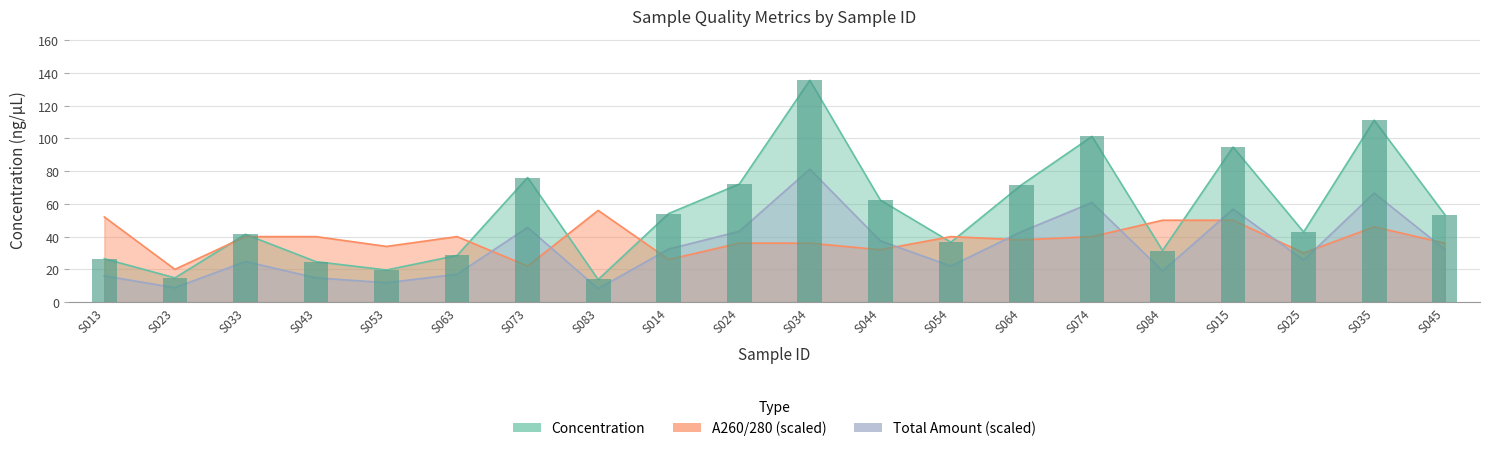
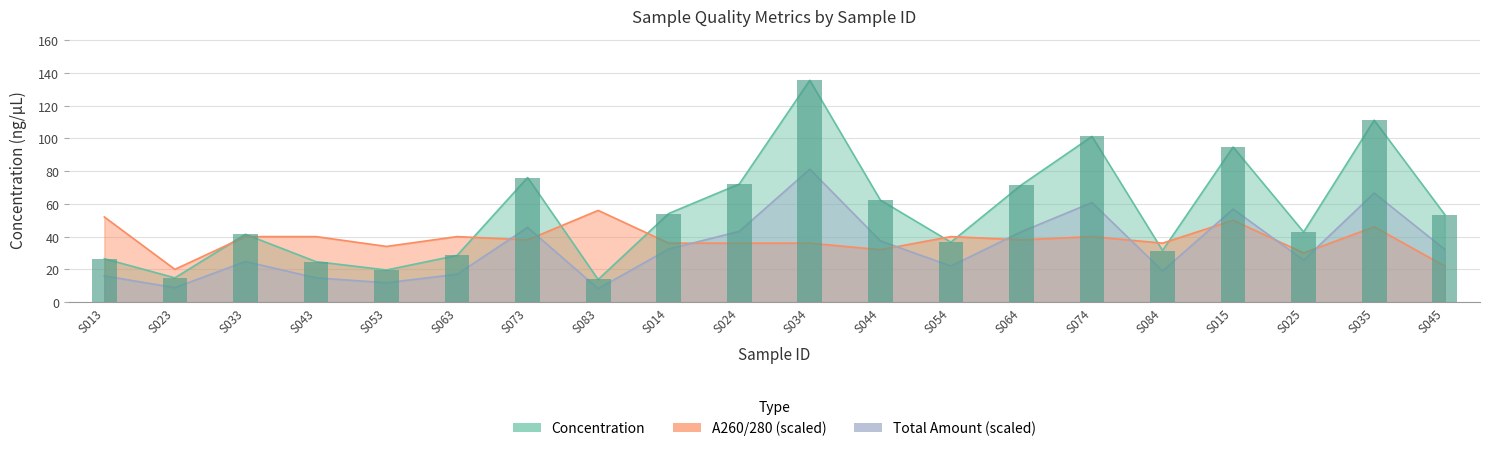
  {
    "A260/280 (scaled)": {
      "S013": 52,
      "S023": 20,
      "S043": 40,
      "S053": 34,
      "S063": 40,
-     "S073": 22,
+     "S073": 38,
      "S083": 56,
-     "S014": 26,
+     "S014": 36,
      "S024": 36,
      "S034": 36,
      "S044": 32,
      "S054": 40,
      "S064": 38,
      "S074": 40,
-     "S084": 50,
+     "S084": 36,
      "S015": 50,
      "S025": 30,
      "S035": 46,
-     "S045": 36
+     "S045": 22
    }
  }
